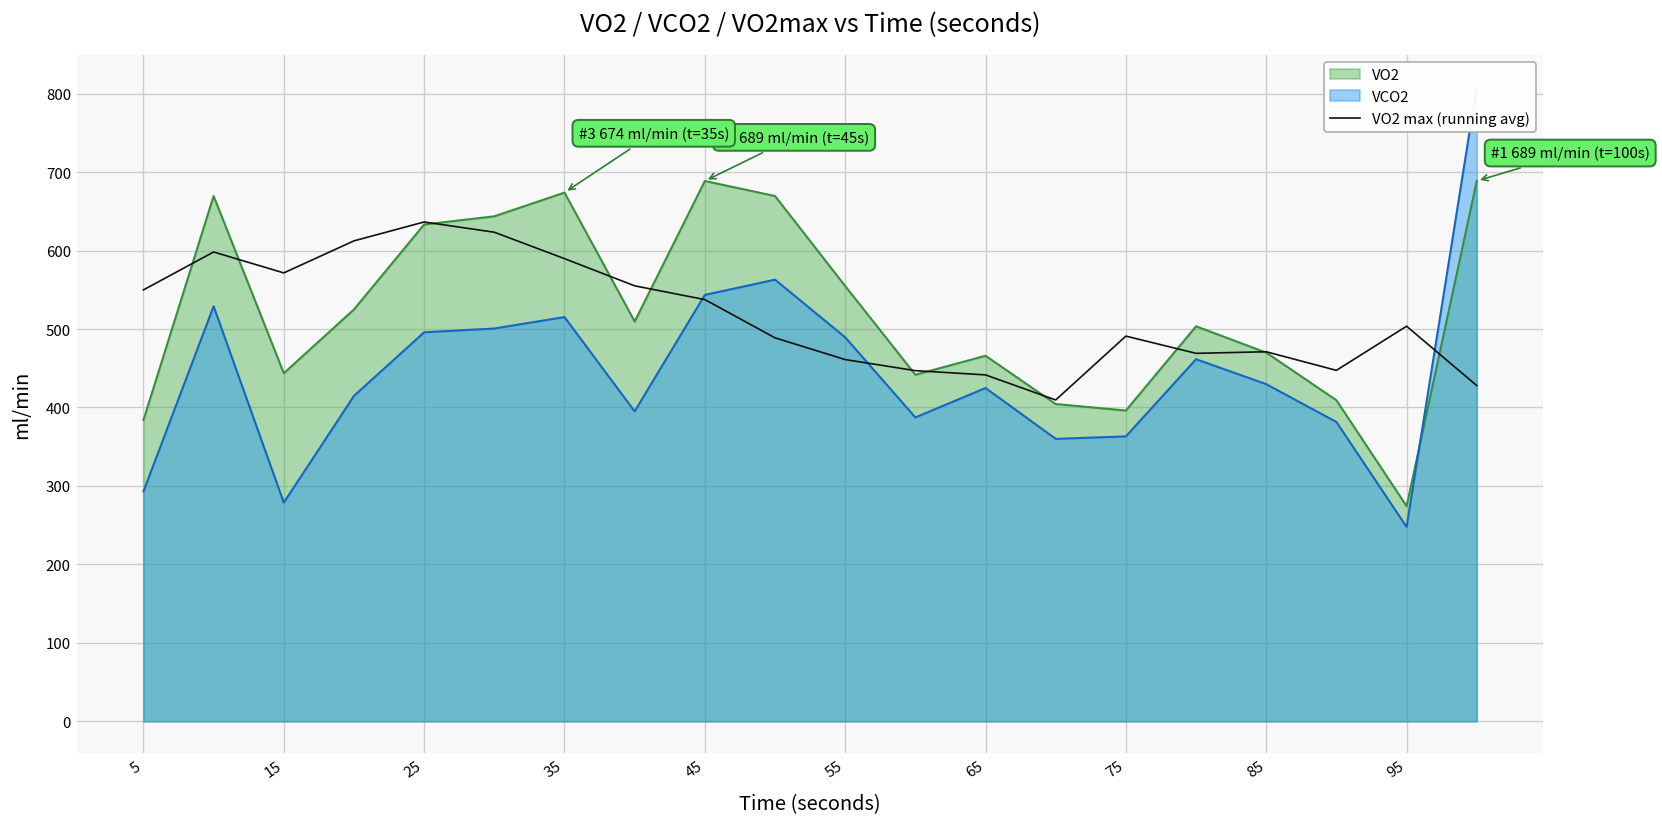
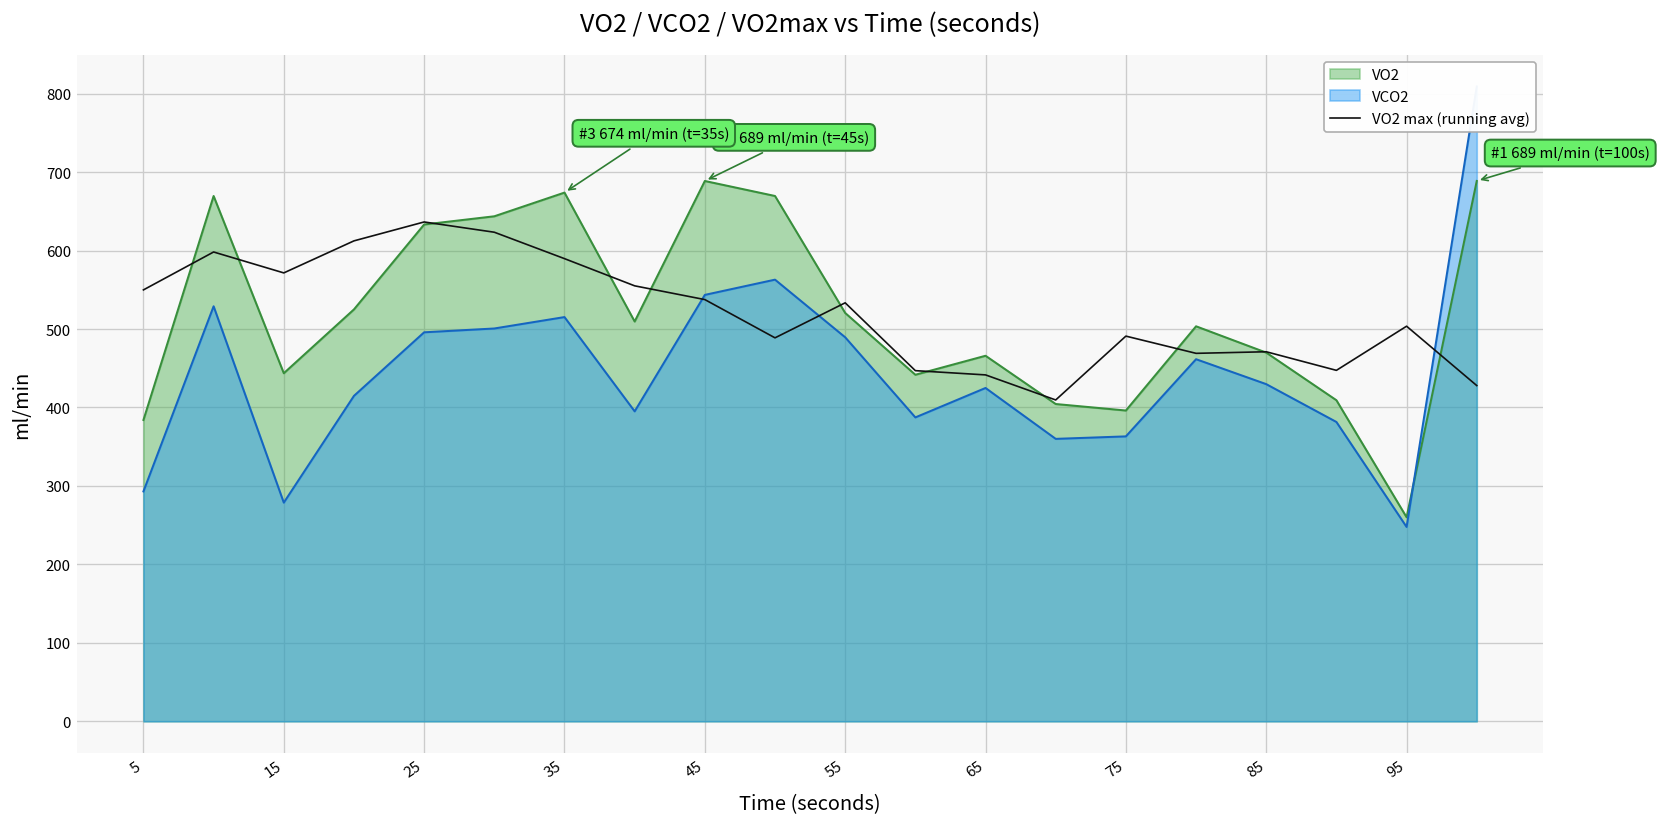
  {
    "VO2": {
      "5": 380,
      "15": 440,
      "35": 670,
-     "55": 550,
+     "55": 520,
      "65": 470,
      "75": 400,
-     "95": 270
+     "95": 260
    },
    "VCO2": {
      "5": 290,
      "15": 280,
      "25": 500,
      "35": 520,
      "45": 540,
      "55": 490,
      "65": 420,
      "75": 360,
      "85": 430,
      "95": 250
    },
    "VO2 max (running avg)": {
      "5": 550,
      "15": 570,
      "35": 590,
      "45": 540,
-     "55": 460,
+     "55": 530,
      "65": 440,
      "75": 490,
      "95": 500
    }
  }
